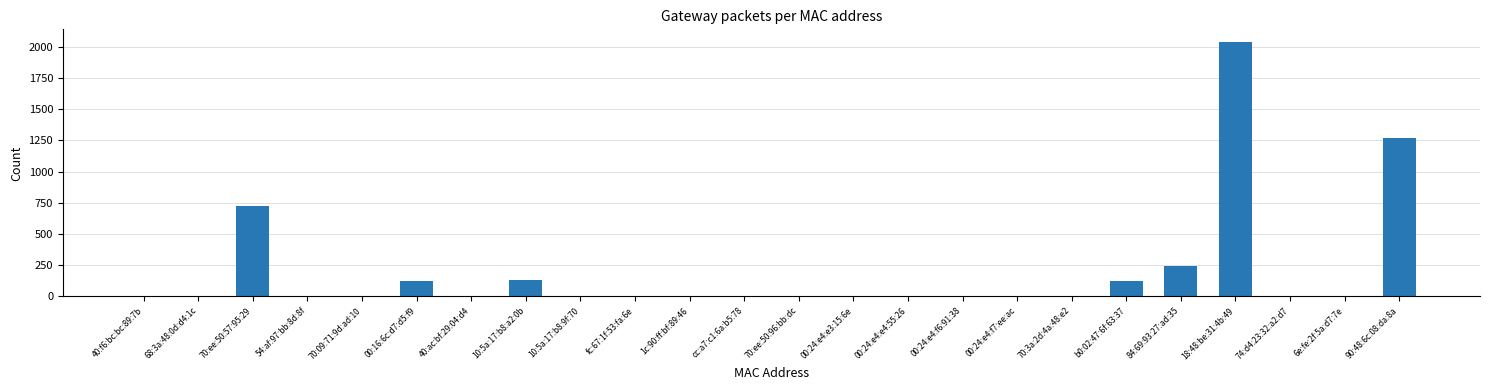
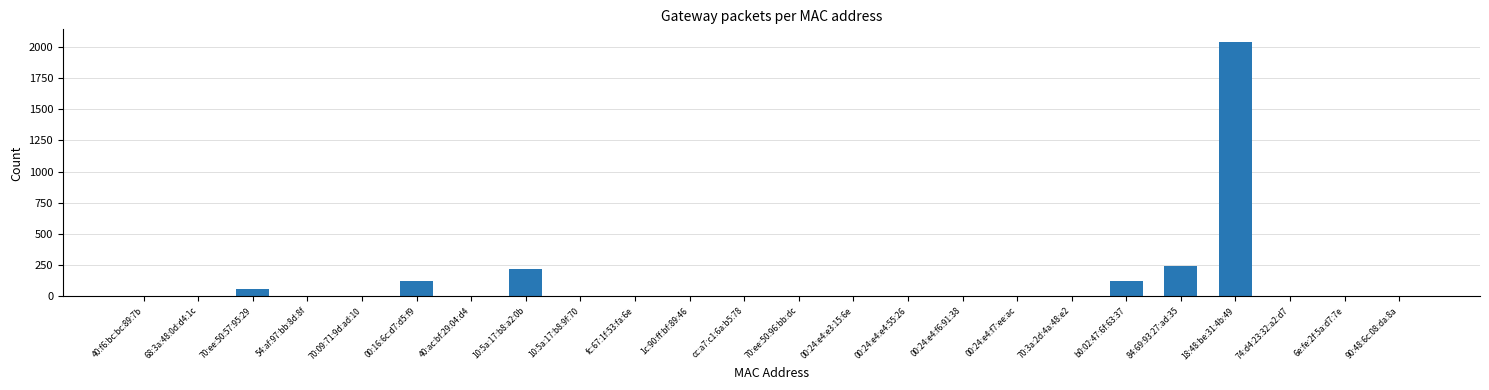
  {
    "40:f6:bc:bc:89:7b": 0,
    "68:3a:48:0d:d4:1c": 0,
-   "70:ee:50:57:95:29": 730,
+   "70:ee:50:57:95:29": 60,
    "54:af:97:bb:8d:8f": 0,
    "70:09:71:9d:ad:10": 0,
    "00:16:6c:d7:d5:f9": 120,
    "40:ac:bf:29:04:d4": 0,
-   "10:5a:17:b8:a2:0b": 130,
+   "10:5a:17:b8:a2:0b": 220,
    "10:5a:17:b8:9f:70": 0,
    "fc:67:1f:53:fa:6e": 0,
    "1c:90:ff:bf:89:46": 0,
    "cc:a7:c1:6a:b5:78": 0,
    "70:ee:50:96:bb:dc": 0,
    "00:24:e4:e3:15:6e": 0,
    "00:24:e4:e4:55:26": 0,
    "00:24:e4:f6:91:38": 0,
    "00:24:e4:f7:ee:ac": 0,
    "70:3a:2d:4a:48:e2": 0,
    "b0:02:47:6f:63:37": 130,
    "84:69:93:27:ad:35": 240,
    "18:48:be:31:4b:49": 2040,
    "74:d4:23:32:a2:d7": 0,
    "6e:fe:2f:5a:d7:7e": 0,
-   "90:48:6c:08:da:8a": 1270
+   "90:48:6c:08:da:8a": 10
  }
